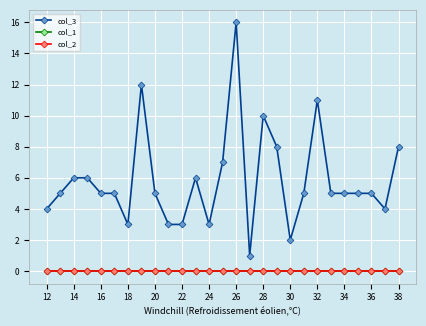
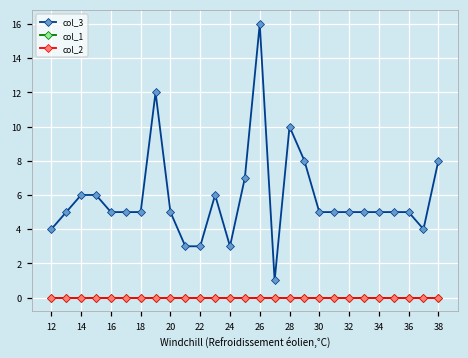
  {
    "col_3": {
      "12": 4,
      "14": 6,
      "16": 5,
-     "18": 3,
+     "18": 5,
      "20": 5,
      "22": 3,
      "24": 3,
      "26": 16,
      "28": 10,
-     "30": 2,
-     "32": 11,
+     "30": 5,
+     "32": 5,
      "34": 5,
      "36": 5,
      "38": 8
    },
    "col_2": {
      "12": 0,
      "14": 0,
      "16": 0,
      "18": 0,
      "20": 0,
      "22": 0,
      "24": 0,
      "26": 0,
      "28": 0,
      "30": 0,
      "32": 0,
      "34": 0,
      "36": 0,
      "38": 0
    }
  }
